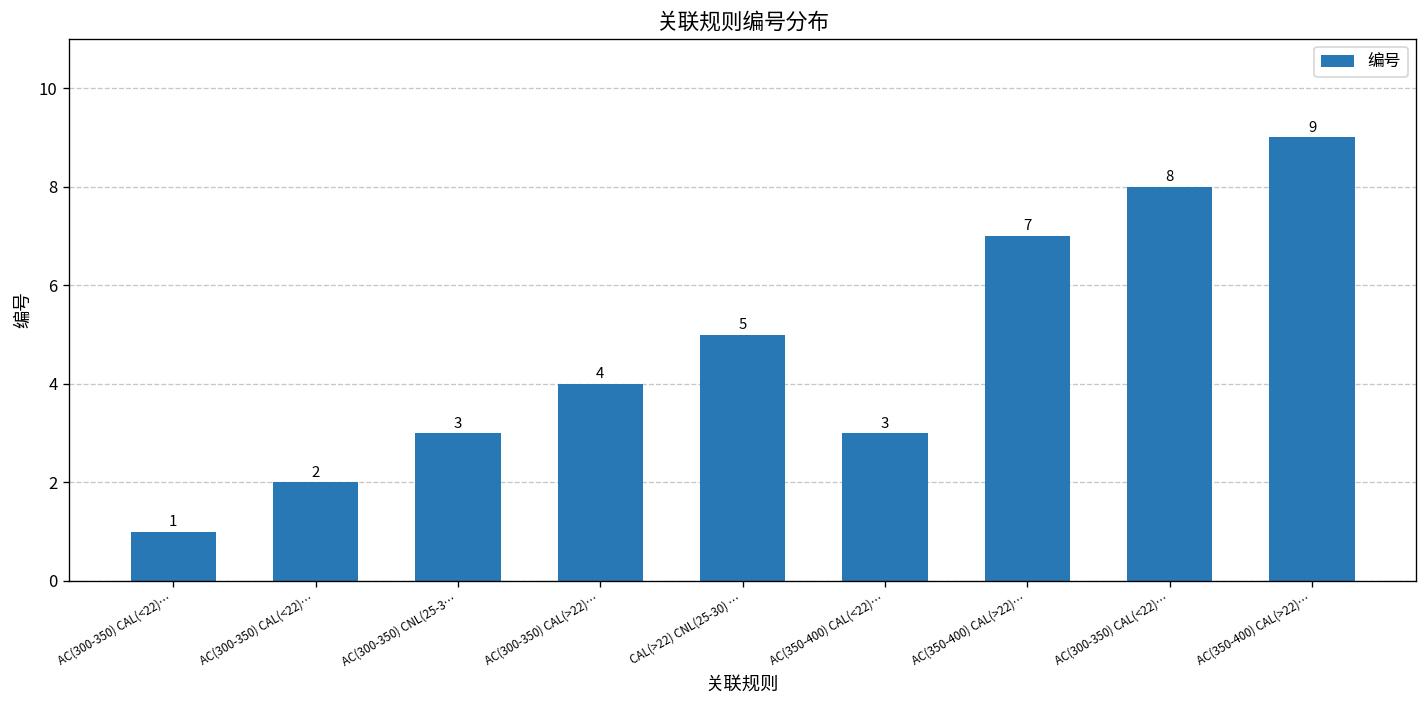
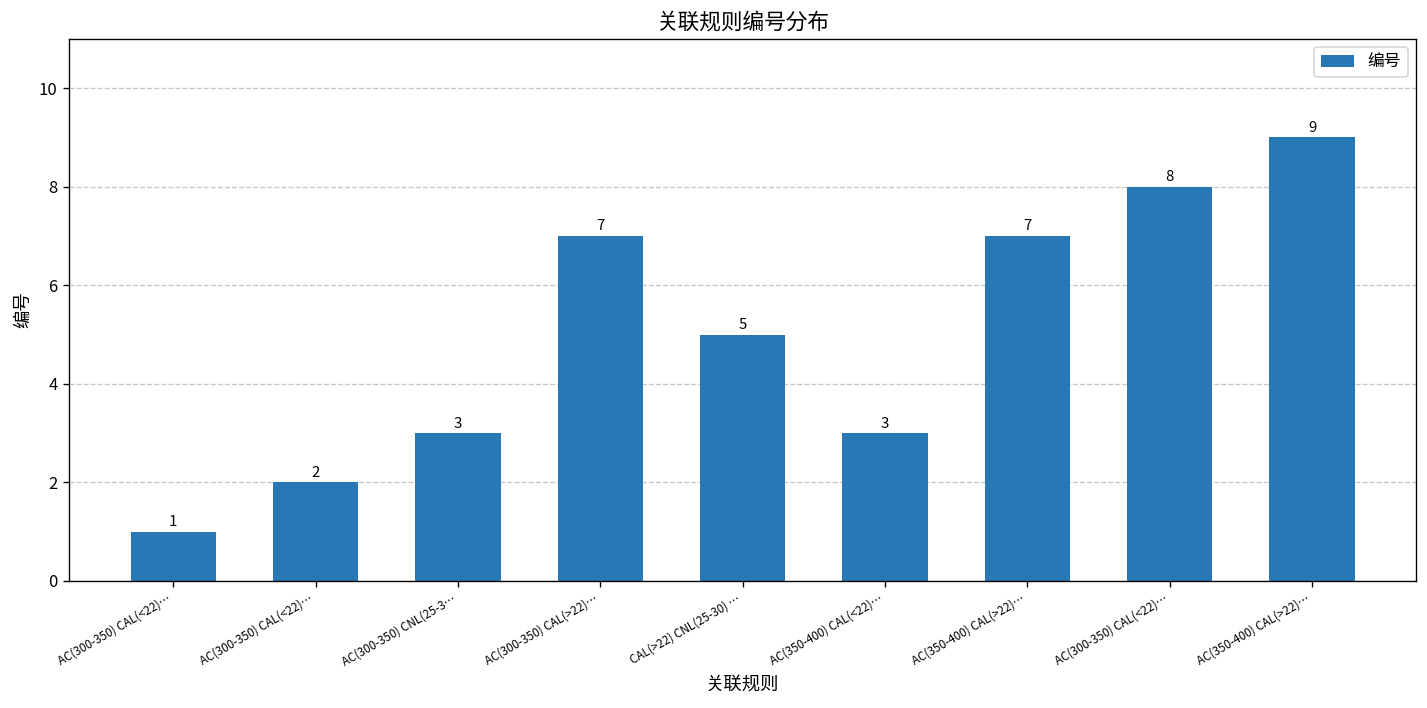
  {
    "AC(300-350) CNL(25-3…": 3,
-   "AC(300-350) CAL(>22)…": 4,
+   "AC(300-350) CAL(>22)…": 7,
    "CAL(>22) CNL(25-30) …": 5,
    "AC(350-400) CAL(<22)…": 3
  }
